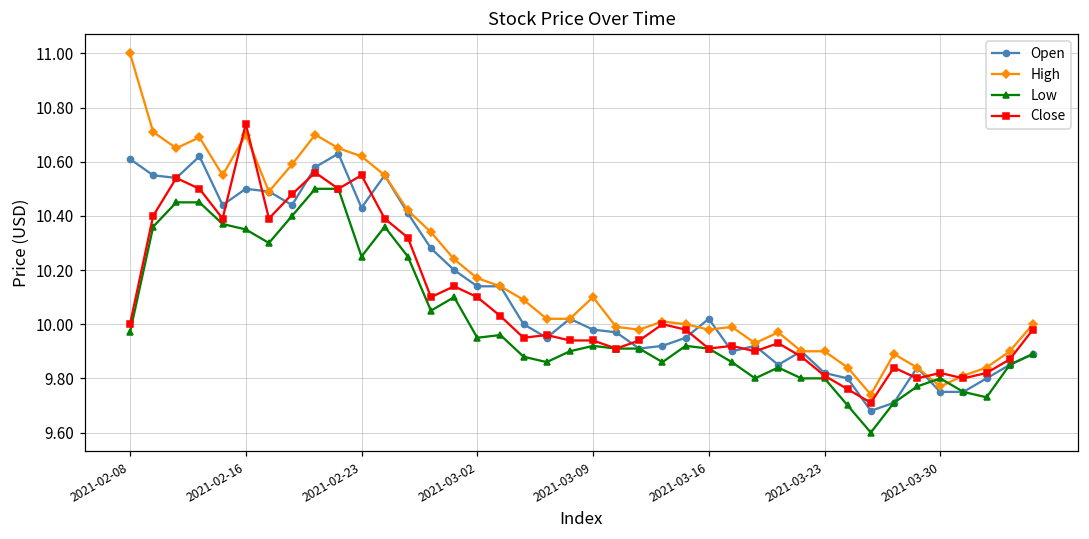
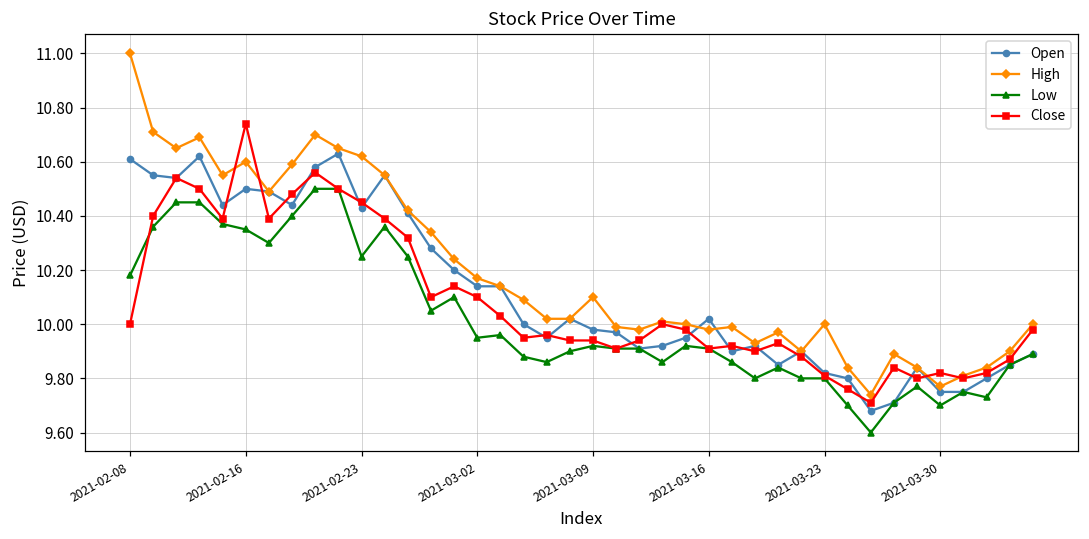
  {
    "Open": {
      "2021-02-08": 10.61,
      "2021-02-16": 10.50,
      "2021-02-23": 10.43,
      "2021-03-02": 10.14,
      "2021-03-09": 9.98,
      "2021-03-16": 10.02,
      "2021-03-30": 9.75
    },
    "High": {
      "2021-02-08": 11.0,
-     "2021-02-16": 10.7,
+     "2021-02-16": 10.6,
      "2021-02-23": 10.62,
      "2021-03-02": 10.17,
      "2021-03-09": 10.1,
      "2021-03-16": 9.98,
-     "2021-03-23": 9.9,
+     "2021-03-23": 10.0,
      "2021-03-30": 9.77
    },
    "Low": {
-     "2021-02-08": 9.97,
+     "2021-02-08": 10.18,
      "2021-02-16": 10.35,
      "2021-02-23": 10.25,
      "2021-03-02": 9.95,
      "2021-03-09": 9.92,
-     "2021-03-30": 9.8
+     "2021-03-30": 9.7
    },
    "Close": {
      "2021-02-08": 10.00,
      "2021-02-16": 10.74,
-     "2021-02-23": 10.55,
+     "2021-02-23": 10.45,
      "2021-03-02": 10.10,
      "2021-03-09": 9.94,
      "2021-03-30": 9.82
    }
  }
